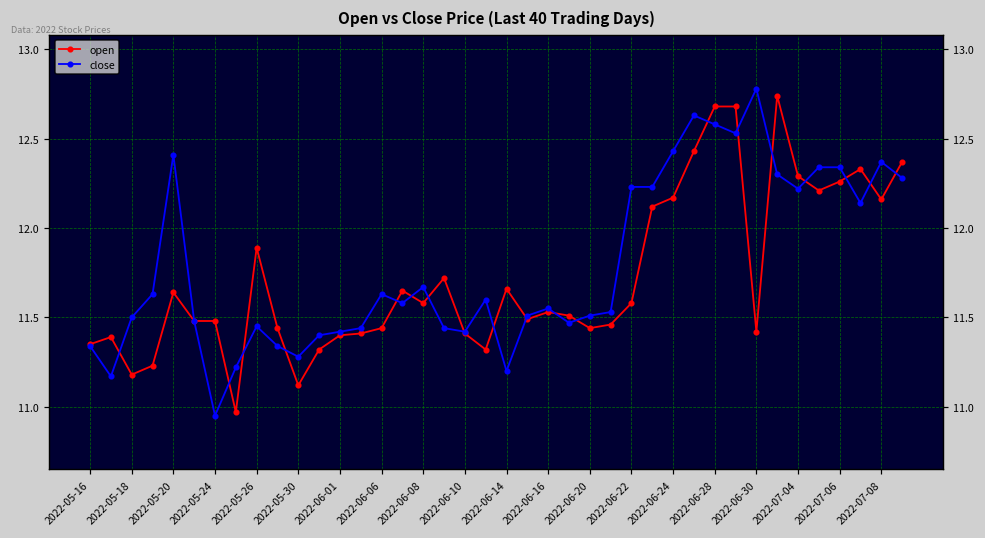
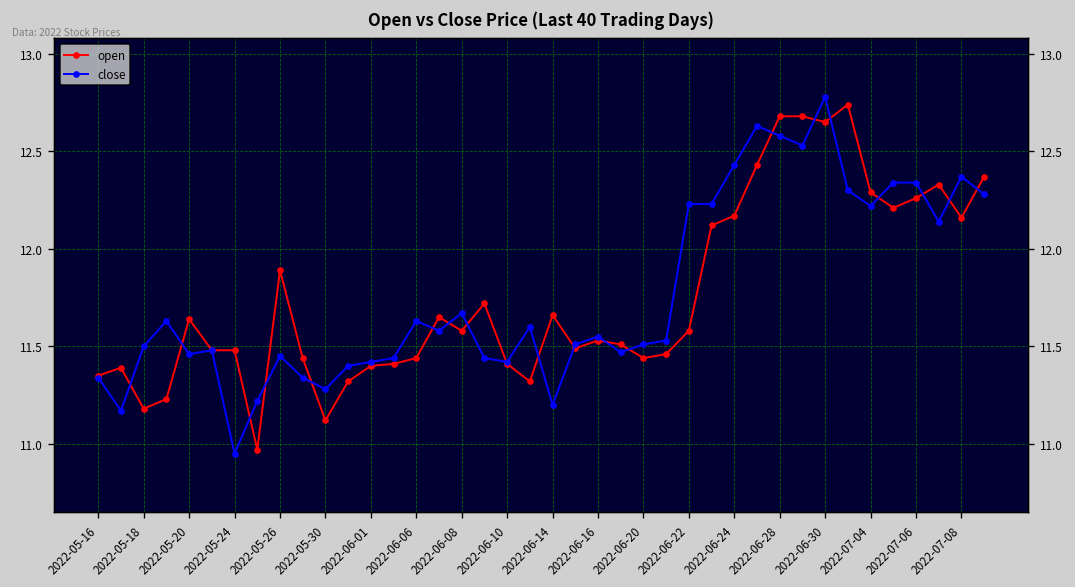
  {
    "open": {
      "2022-05-18": 11.18,
      "2022-05-20": 11.64,
      "2022-05-24": 11.48,
      "2022-05-26": 11.89,
      "2022-05-30": 11.12,
      "2022-06-01": 11.40,
      "2022-06-06": 11.44,
      "2022-06-08": 11.58,
      "2022-06-14": 11.66,
      "2022-06-16": 11.53,
      "2022-06-20": 11.44,
      "2022-06-22": 11.58,
      "2022-06-24": 12.17,
      "2022-06-28": 12.68,
-     "2022-06-30": 11.42,
+     "2022-06-30": 12.65,
      "2022-07-04": 12.29,
      "2022-07-06": 12.26,
      "2022-07-08": 12.16
    },
    "close": {
      "2022-05-18": 11.50,
-     "2022-05-20": 12.41,
+     "2022-05-20": 11.46,
      "2022-05-24": 10.95,
      "2022-05-26": 11.45,
      "2022-05-30": 11.28,
      "2022-06-01": 11.42,
      "2022-06-06": 11.63,
      "2022-06-08": 11.67,
      "2022-06-14": 11.20,
      "2022-06-16": 11.55,
      "2022-06-20": 11.51,
      "2022-06-22": 12.23,
      "2022-06-24": 12.43,
      "2022-06-28": 12.58,
      "2022-06-30": 12.78,
      "2022-07-04": 12.22,
      "2022-07-06": 12.34,
      "2022-07-08": 12.37
    }
  }
